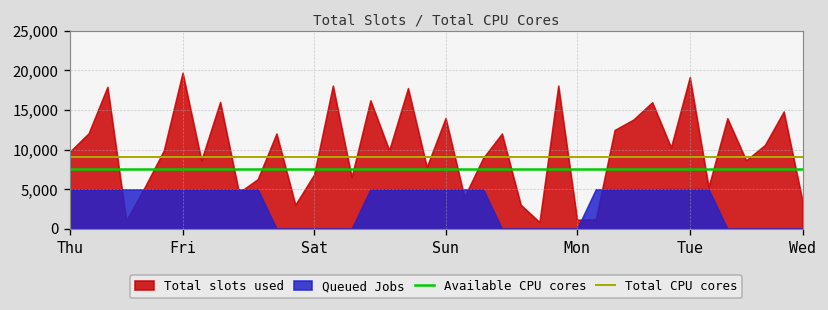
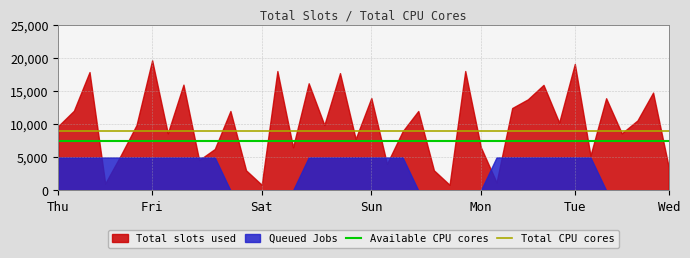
  {
    "Total slots used": {
      "Thu": "10,000",
      "Fri": "20,000",
-     "Sat": "7,000",
+     "Sat": "1,000",
      "Sun": "14,000",
-     "Mon": "1,000",
+     "Mon": "7,000",
      "Tue": "19,000",
      "Wed": "4,000"
    },
    "Queued Jobs": {
      "Thu": "5,000",
      "Fri": "5,000",
      "Sun": "5,000",
      "Tue": "5,000"
    }
  }
